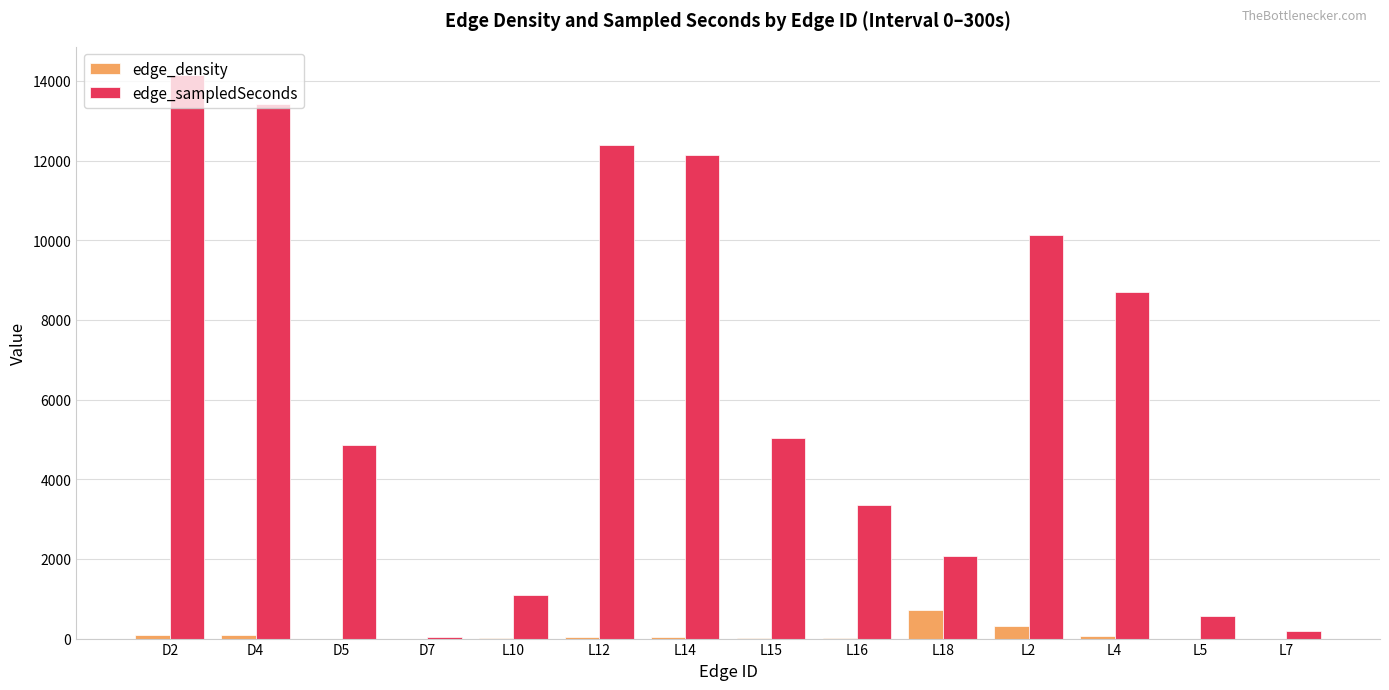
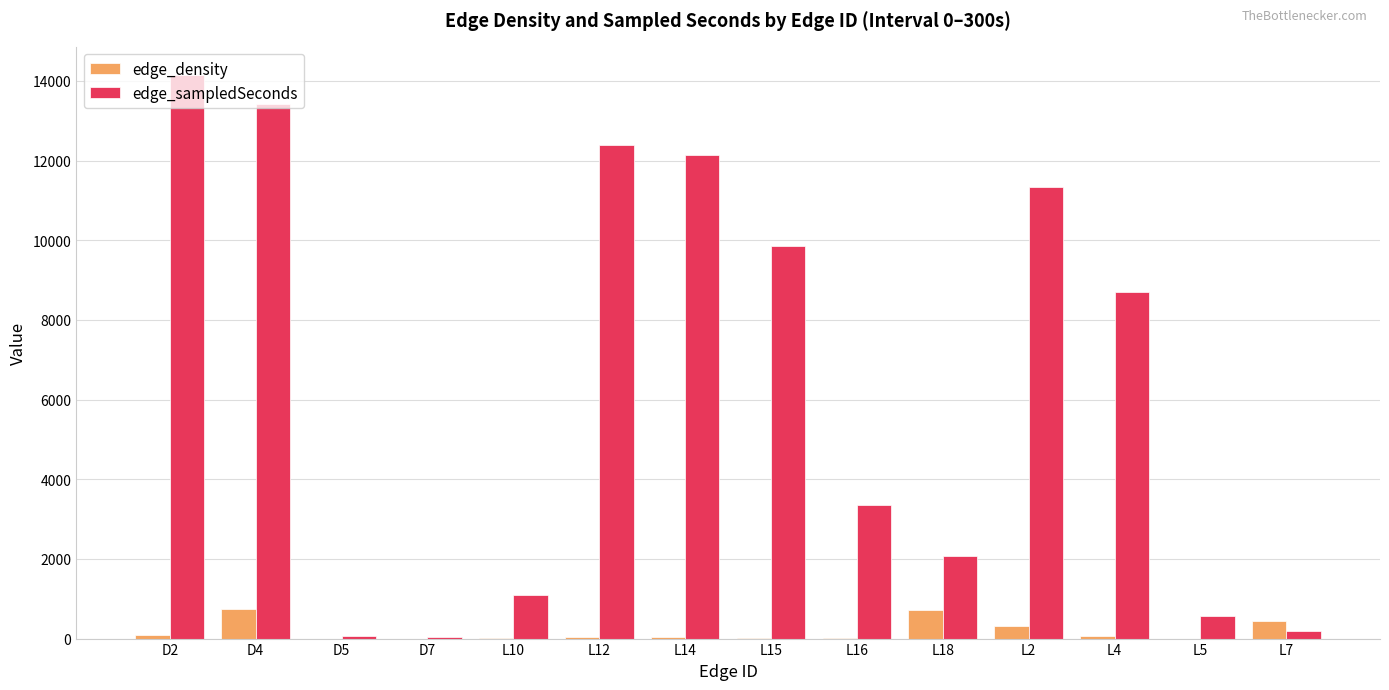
  {
    "edge_density": {
      "D2": 100,
-     "D4": 100,
+     "D4": 800,
      "L18": 700,
      "L2": 300,
      "L4": 100,
-     "L7": 0
+     "L7": 400
    },
    "edge_sampledSeconds": {
-     "D5": 4900,
+     "D5": 100,
      "L10": 1100,
      "L12": 12400,
      "L14": 12100,
-     "L15": 5000,
+     "L15": 9800,
      "L16": 3400,
      "L18": 2100,
-     "L2": 10100,
+     "L2": 11300,
      "L4": 8700,
      "L5": 600,
      "L7": 200
    }
  }
